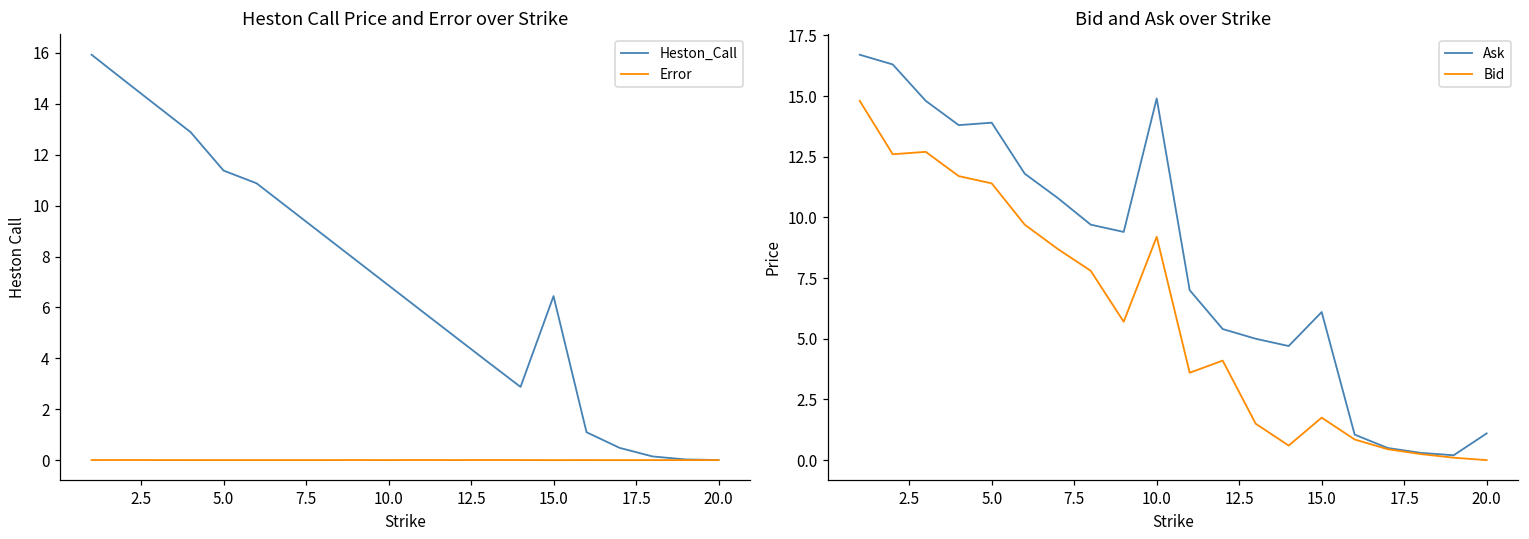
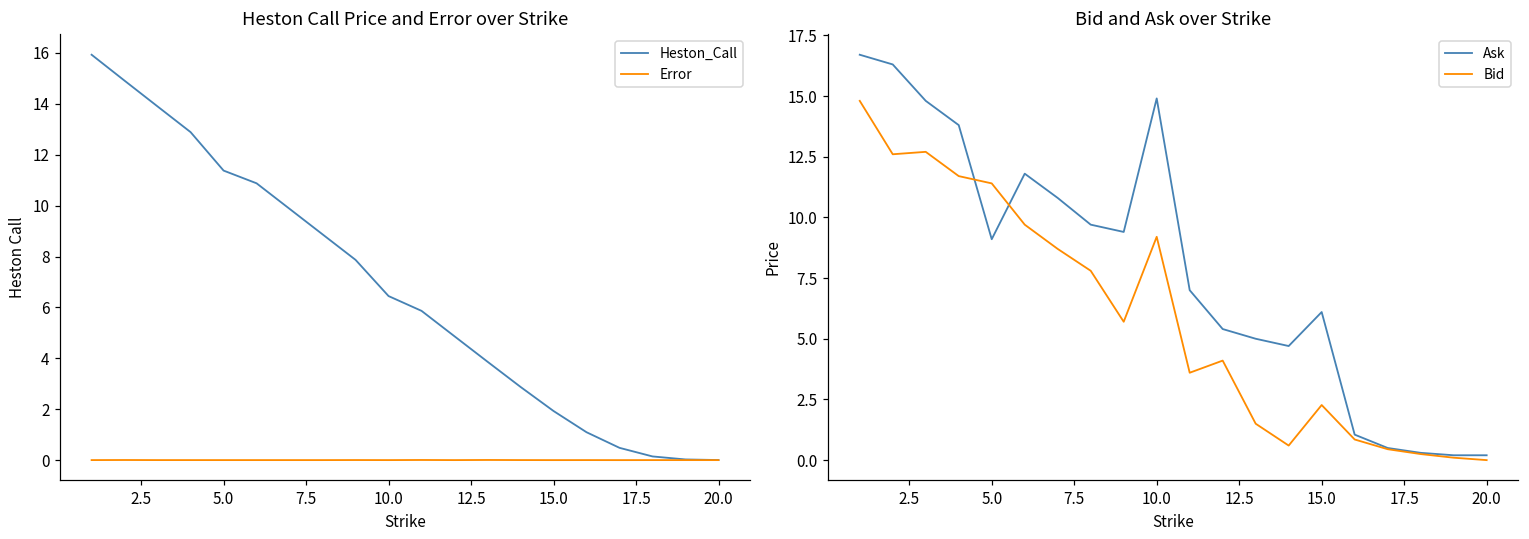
  {
    "Heston Call Price and Error over Strike": {
      "Heston_Call": {
        "5.0": 11.4,
-       "10.0": 6.9,
-       "15.0": 6.4
+       "10.0": 6.4,
+       "15.0": 1.9
      },
      "Error": {
        "5.0": 0.0,
        "10.0": 0.0,
        "15.0": 0.0
      }
    },
    "Bid and Ask over Strike": {
      "Ask": {
-       "5.0": 13.9,
+       "5.0": 9.1,
        "10.0": 14.9,
        "15.0": 6.1,
-       "20.0": 1.1
+       "20.0": 0.2
      },
      "Bid": {
        "5.0": 11.4,
        "10.0": 9.2,
-       "15.0": 1.8,
+       "15.0": 2.3,
        "20.0": 0.0
      }
    }
  }
